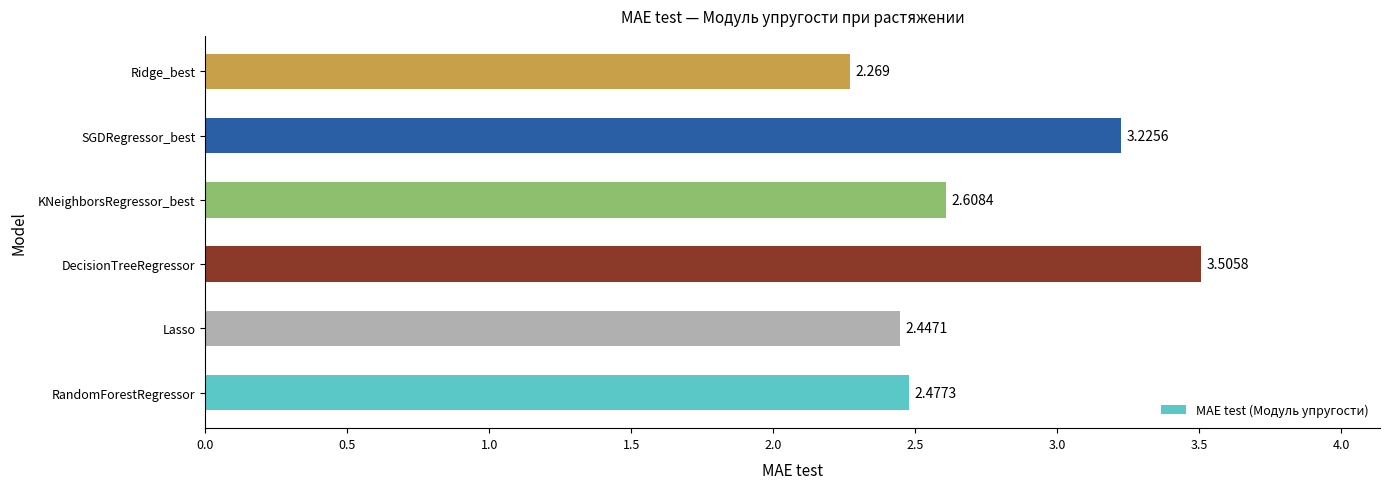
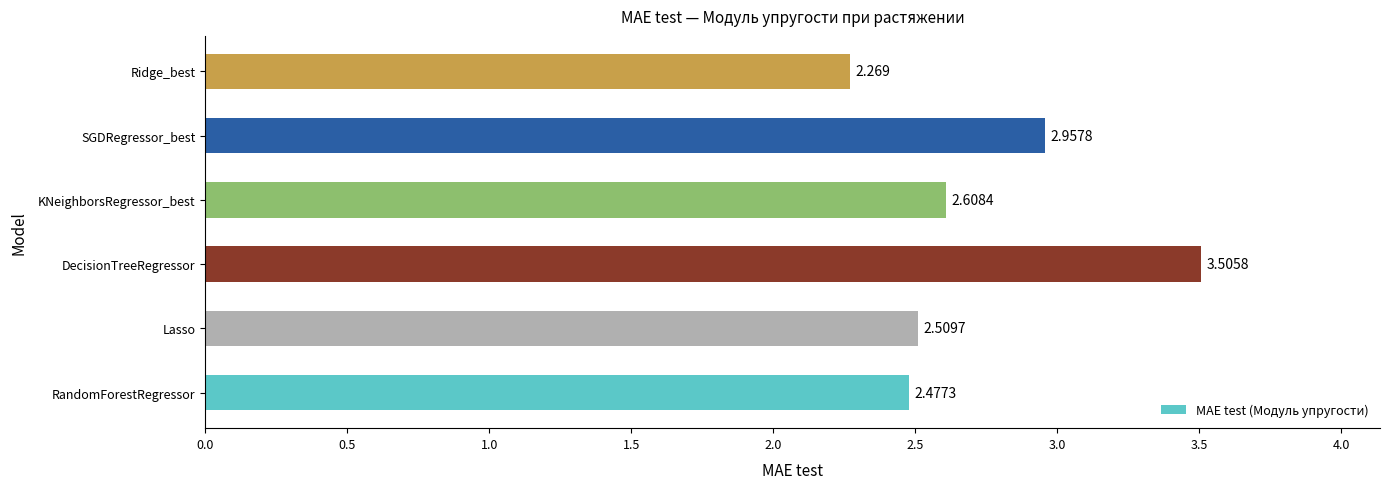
  {
    "Ridge_best": 2.269,
-   "SGDRegressor_best": 3.2256,
+   "SGDRegressor_best": 2.9578,
    "KNeighborsRegressor_best": 2.6084,
    "DecisionTreeRegressor": 3.5058,
-   "Lasso": 2.4471,
+   "Lasso": 2.5097,
    "RandomForestRegressor": 2.4773
  }
